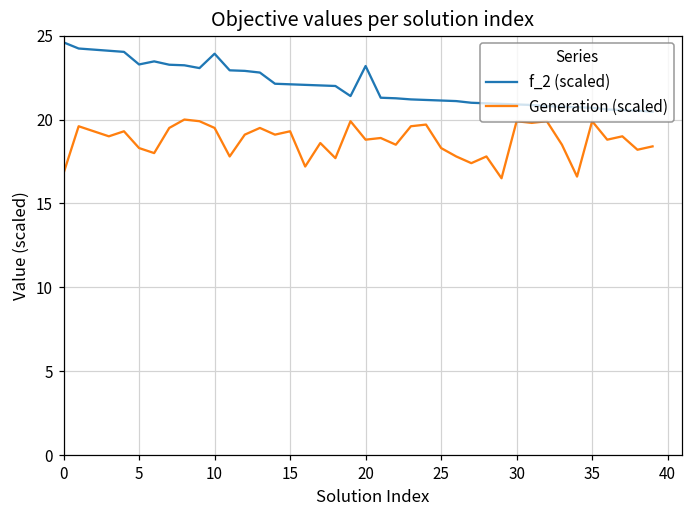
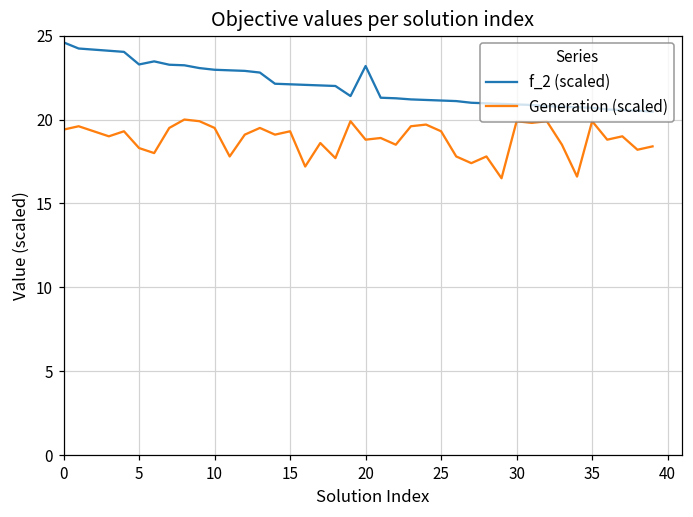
  {
    "f_2 (scaled)": {
      "0": 24.6,
      "5": 23.3,
-     "10": 23.9,
+     "10": 23.0,
      "15": 22.1,
      "20": 23.2,
      "25": 21.1
    },
    "Generation (scaled)": {
-     "0": 16.8,
+     "0": 19.4,
      "5": 18.3,
      "10": 19.5,
      "15": 19.3,
      "20": 18.8,
-     "25": 18.3,
+     "25": 19.3,
      "30": 19.9,
      "35": 19.9
    }
  }
